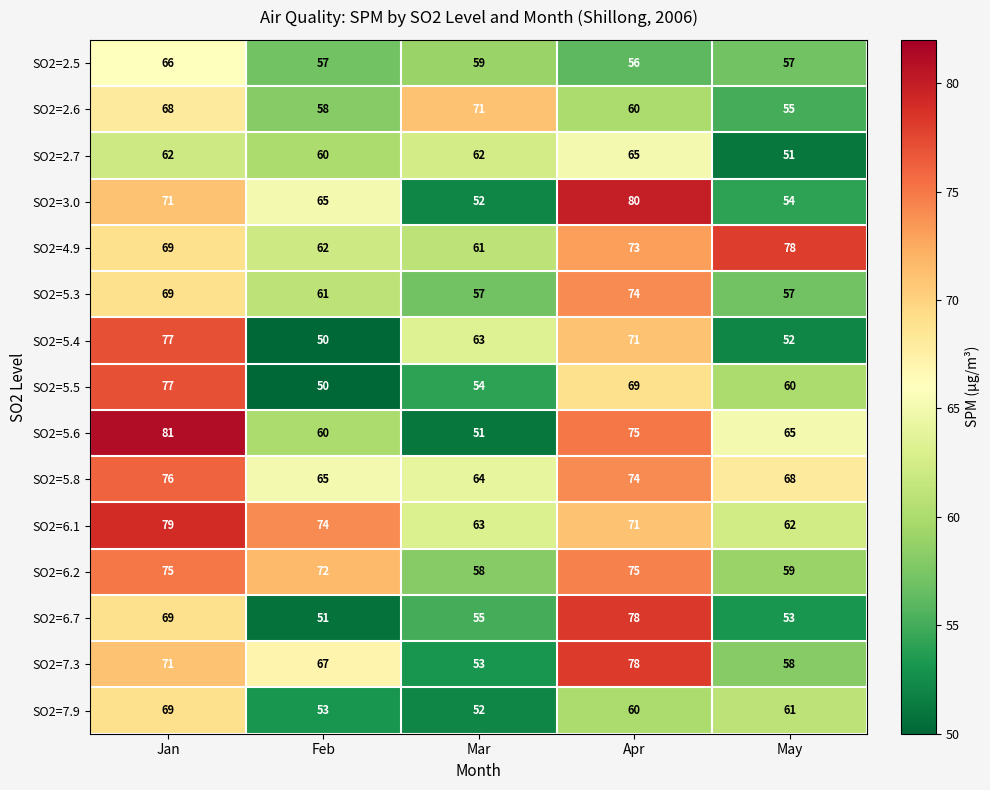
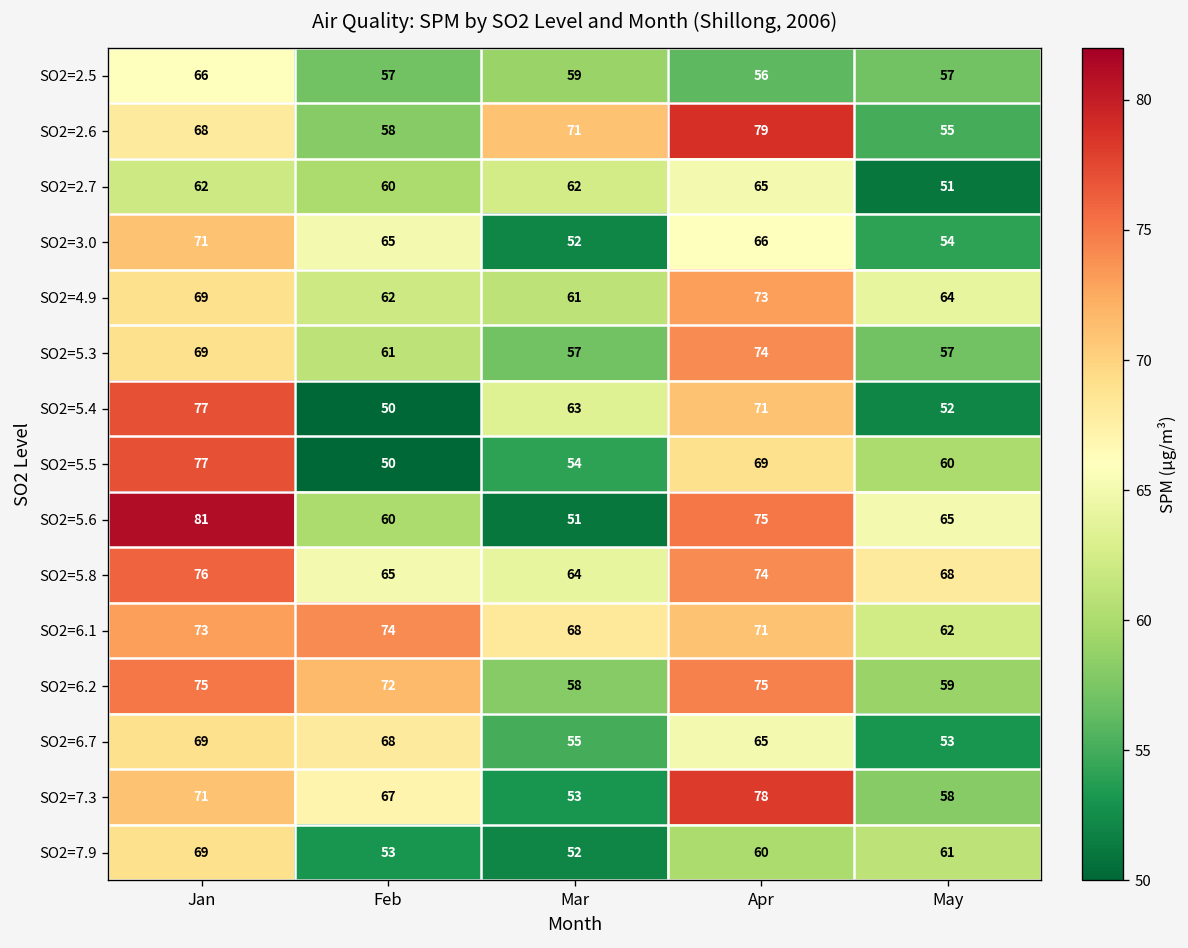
  {
    "SO2=2.5": {
      "Jan": 66,
      "Feb": 57,
      "Mar": 59,
      "Apr": 56,
      "May": 57
    },
    "SO2=2.6": {
      "Jan": 68,
      "Feb": 58,
      "Mar": 71,
-     "Apr": 60,
+     "Apr": 79,
      "May": 55
    },
    "SO2=2.7": {
      "Jan": 62,
      "Feb": 60,
      "Mar": 62,
      "Apr": 65,
      "May": 51
    },
    "SO2=3.0": {
      "Jan": 71,
      "Feb": 65,
      "Mar": 52,
-     "Apr": 80,
+     "Apr": 66,
      "May": 54
    },
    "SO2=4.9": {
      "Jan": 69,
      "Feb": 62,
      "Mar": 61,
      "Apr": 73,
-     "May": 78
+     "May": 64
    },
    "SO2=5.3": {
      "Jan": 69,
      "Feb": 61,
      "Mar": 57,
      "Apr": 74,
      "May": 57
    },
    "SO2=5.4": {
      "Jan": 77,
      "Feb": 50,
      "Mar": 63,
      "Apr": 71,
      "May": 52
    },
    "SO2=5.5": {
      "Jan": 77,
      "Feb": 50,
      "Mar": 54,
      "Apr": 69,
      "May": 60
    },
    "SO2=5.6": {
      "Jan": 81,
      "Feb": 60,
      "Mar": 51,
      "Apr": 75,
      "May": 65
    },
    "SO2=5.8": {
      "Jan": 76,
      "Feb": 65,
      "Mar": 64,
      "Apr": 74,
      "May": 68
    },
    "SO2=6.1": {
-     "Jan": 79,
+     "Jan": 73,
      "Feb": 74,
-     "Mar": 63,
+     "Mar": 68,
      "Apr": 71,
      "May": 62
    },
    "SO2=6.2": {
      "Jan": 75,
      "Feb": 72,
      "Mar": 58,
      "Apr": 75,
      "May": 59
    },
    "SO2=6.7": {
      "Jan": 69,
-     "Feb": 51,
+     "Feb": 68,
      "Mar": 55,
-     "Apr": 78,
+     "Apr": 65,
      "May": 53
    },
    "SO2=7.3": {
      "Jan": 71,
      "Feb": 67,
      "Mar": 53,
      "Apr": 78,
      "May": 58
    },
    "SO2=7.9": {
      "Jan": 69,
      "Feb": 53,
      "Mar": 52,
      "Apr": 60,
      "May": 61
    }
  }
